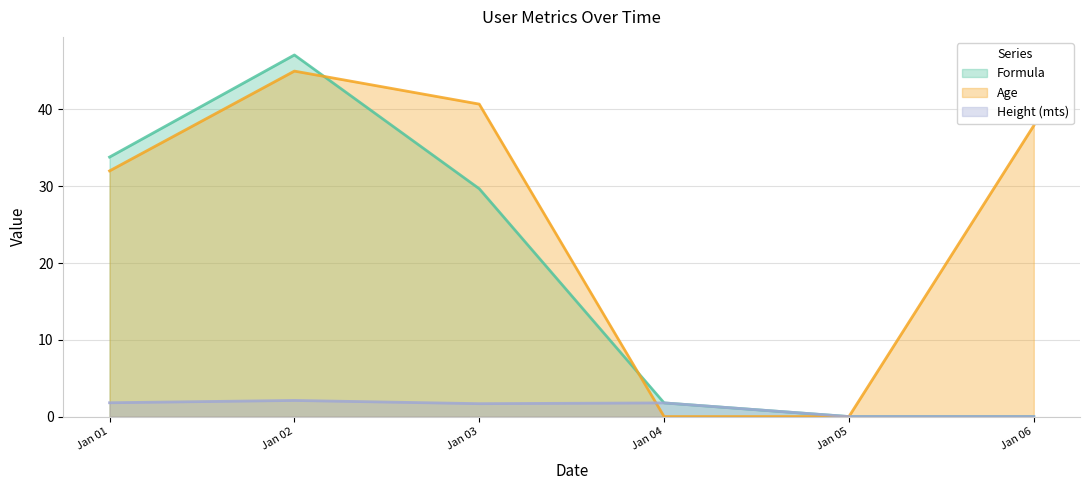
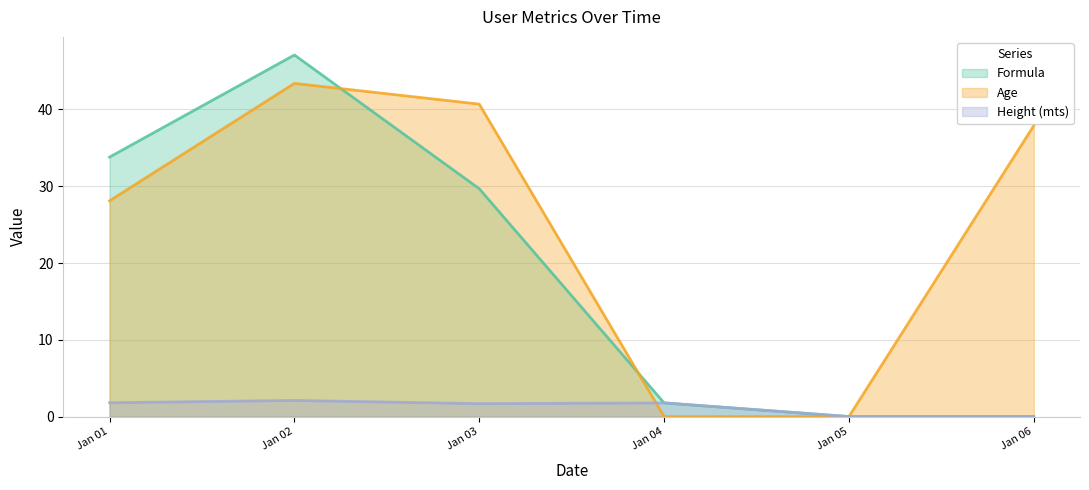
  {
    "Age": {
-     "Jan 01": 32,
-     "Jan 02": 45,
+     "Jan 01": 28,
+     "Jan 02": 43,
      "Jan 03": 41,
      "Jan 04": 0,
      "Jan 06": 38
    }
  }
